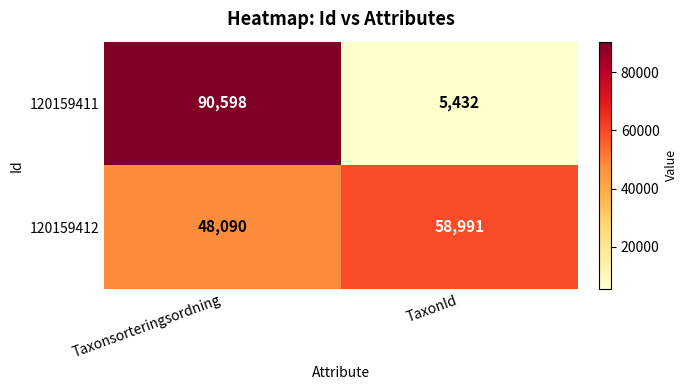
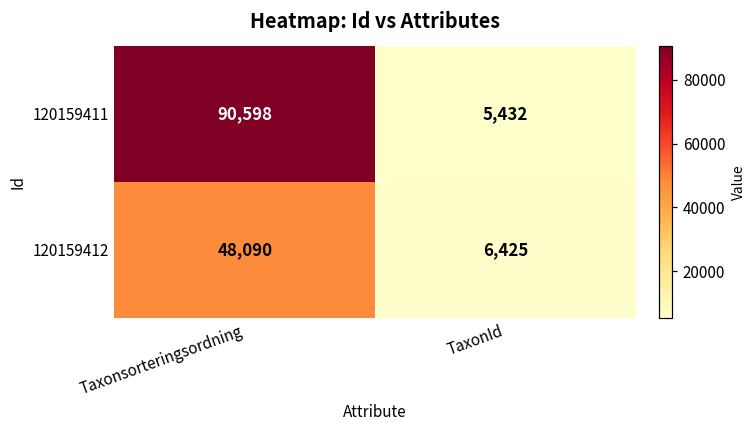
  {
    "120159411": {
      "Taxonsorteringsordning": "90,598",
      "TaxonId": "5,432"
    },
    "120159412": {
      "Taxonsorteringsordning": "48,090",
-     "TaxonId": "58,991"
+     "TaxonId": "6,425"
    }
  }
